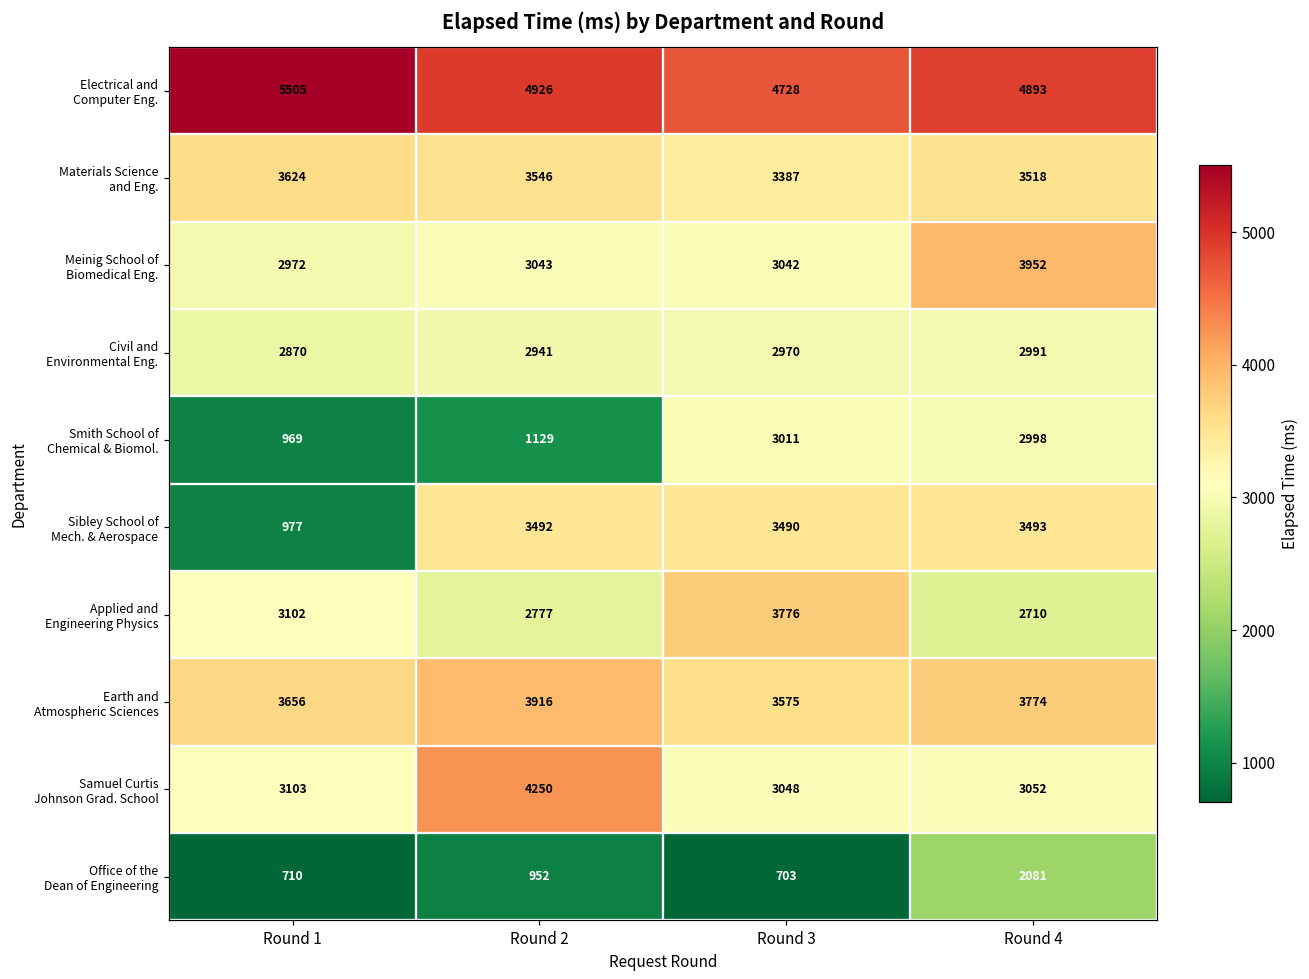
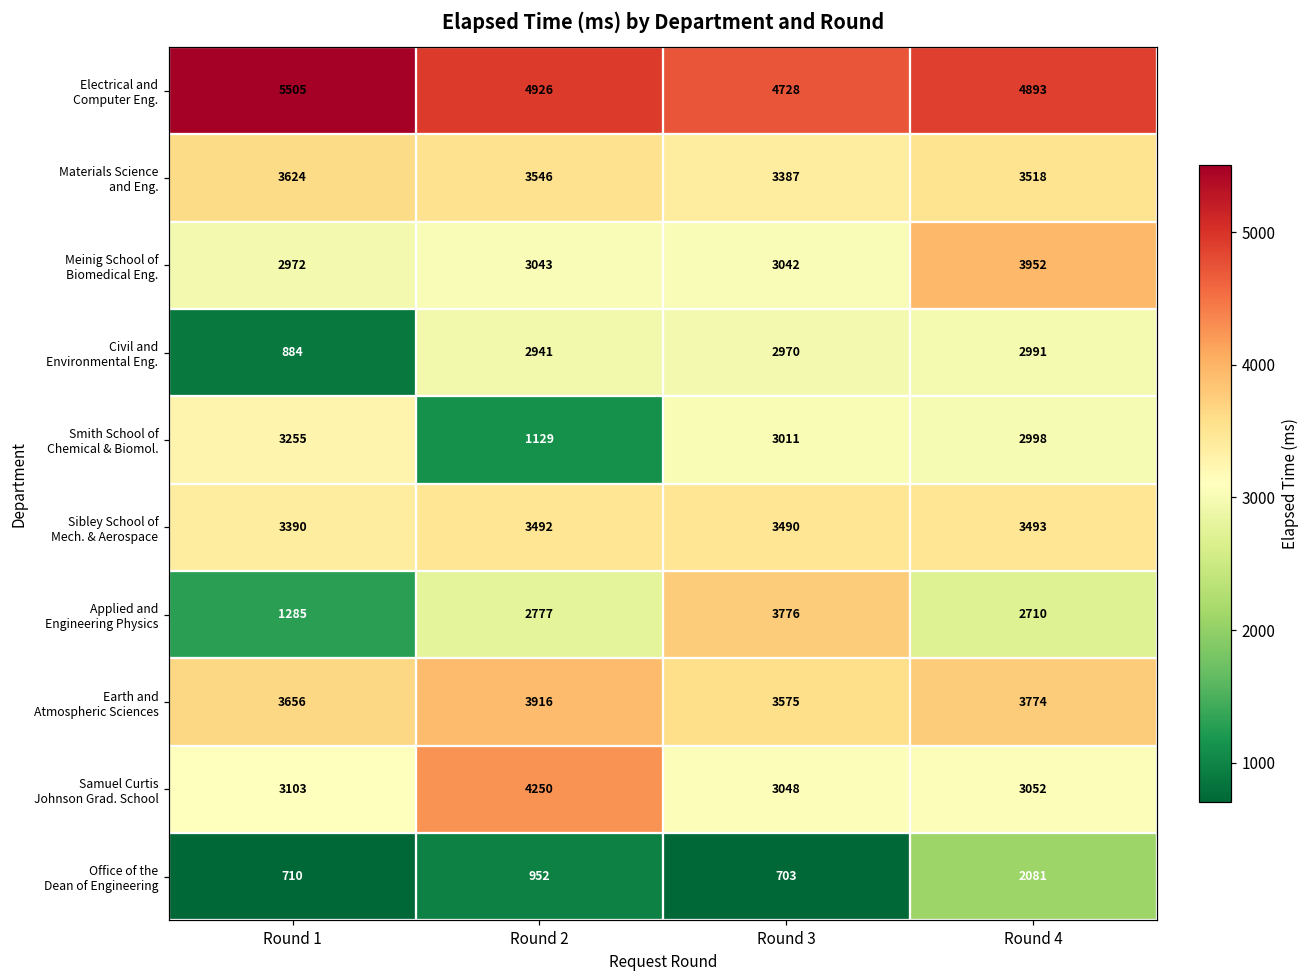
  {
    "Electrical and Computer Eng.": {
      "Round 1": 5505,
      "Round 2": 4926,
      "Round 3": 4728,
      "Round 4": 4893
    },
    "Materials Science and Eng.": {
      "Round 1": 3624,
      "Round 2": 3546,
      "Round 3": 3387,
      "Round 4": 3518
    },
    "Meinig School of Biomedical Eng.": {
      "Round 1": 2972,
      "Round 2": 3043,
      "Round 3": 3042,
      "Round 4": 3952
    },
    "Civil and Environmental Eng.": {
-     "Round 1": 2870,
+     "Round 1": 884,
      "Round 2": 2941,
      "Round 3": 2970,
      "Round 4": 2991
    },
    "Smith School of Chemical & Biomol.": {
-     "Round 1": 969,
+     "Round 1": 3255,
      "Round 2": 1129,
      "Round 3": 3011,
      "Round 4": 2998
    },
    "Sibley School of Mech. & Aerospace": {
-     "Round 1": 977,
+     "Round 1": 3390,
      "Round 2": 3492,
      "Round 3": 3490,
      "Round 4": 3493
    },
    "Applied and Engineering Physics": {
-     "Round 1": 3102,
+     "Round 1": 1285,
      "Round 2": 2777,
      "Round 3": 3776,
      "Round 4": 2710
    },
    "Earth and Atmospheric Sciences": {
      "Round 1": 3656,
      "Round 2": 3916,
      "Round 3": 3575,
      "Round 4": 3774
    },
    "Samuel Curtis Johnson Grad. School": {
      "Round 1": 3103,
      "Round 2": 4250,
      "Round 3": 3048,
      "Round 4": 3052
    },
    "Office of the Dean of Engineering": {
      "Round 1": 710,
      "Round 2": 952,
      "Round 3": 703,
      "Round 4": 2081
    }
  }
